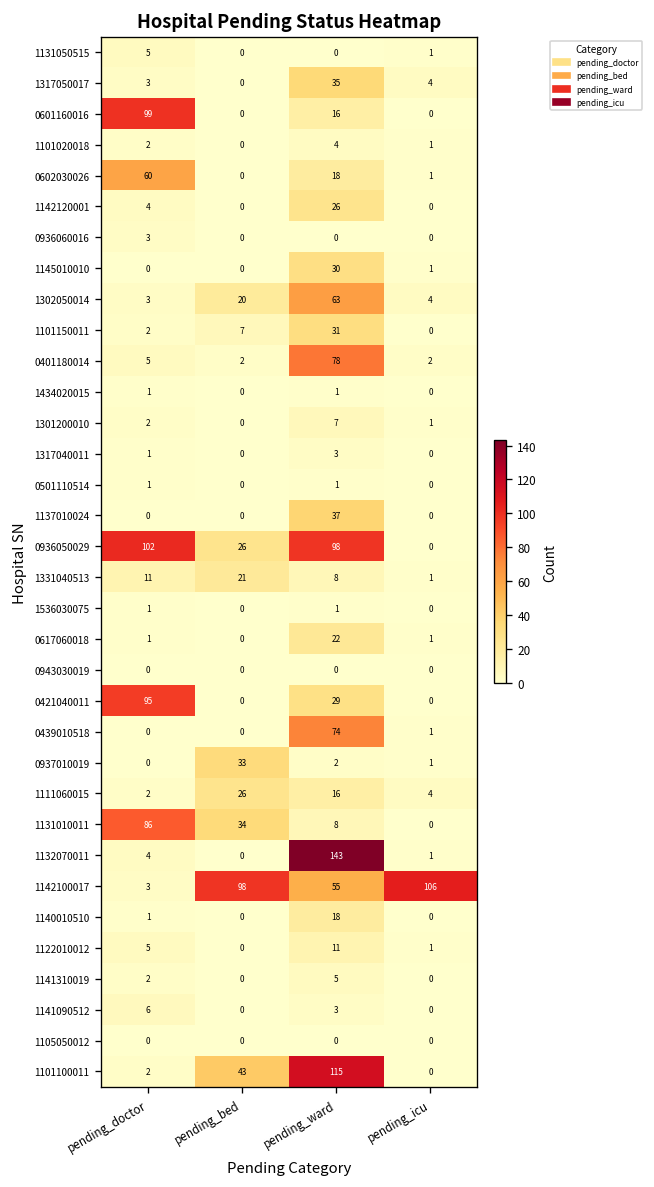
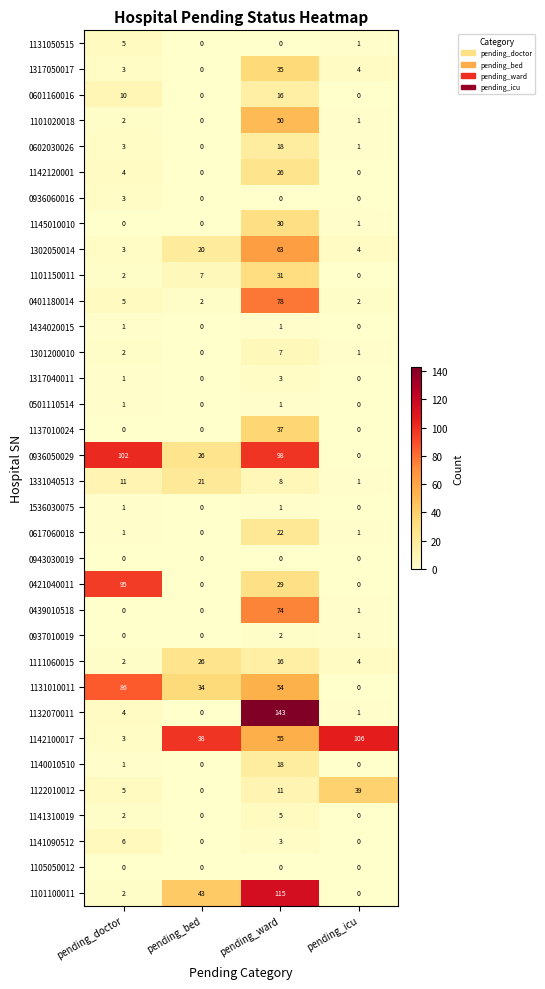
  {
    "1131050515": {
      "pending_doctor": 5,
      "pending_bed": 0,
      "pending_ward": 0,
      "pending_icu": 1
    },
    "1317050017": {
      "pending_doctor": 3,
      "pending_bed": 0,
      "pending_ward": 35,
      "pending_icu": 4
    },
    "0601160016": {
-     "pending_doctor": 99,
+     "pending_doctor": 10,
      "pending_bed": 0,
      "pending_ward": 16,
      "pending_icu": 0
    },
    "1101020018": {
      "pending_doctor": 2,
      "pending_bed": 0,
-     "pending_ward": 4,
+     "pending_ward": 50,
      "pending_icu": 1
    },
    "0602030026": {
-     "pending_doctor": 60,
+     "pending_doctor": 3,
      "pending_bed": 0,
      "pending_ward": 18,
      "pending_icu": 1
    },
    "1142120001": {
      "pending_doctor": 4,
      "pending_bed": 0,
      "pending_ward": 26,
      "pending_icu": 0
    },
    "0936060016": {
      "pending_doctor": 3,
      "pending_bed": 0,
      "pending_ward": 0,
      "pending_icu": 0
    },
    "1145010010": {
      "pending_doctor": 0,
      "pending_bed": 0,
      "pending_ward": 30,
      "pending_icu": 1
    },
    "1302050014": {
      "pending_doctor": 3,
      "pending_bed": 20,
      "pending_ward": 63,
      "pending_icu": 4
    },
    "1101150011": {
      "pending_doctor": 2,
      "pending_bed": 7,
      "pending_ward": 31,
      "pending_icu": 0
    },
    "0401180014": {
      "pending_doctor": 5,
      "pending_bed": 2,
      "pending_ward": 78,
      "pending_icu": 2
    },
    "1434020015": {
      "pending_doctor": 1,
      "pending_bed": 0,
      "pending_ward": 1,
      "pending_icu": 0
    },
    "1301200010": {
      "pending_doctor": 2,
      "pending_bed": 0,
      "pending_ward": 7,
      "pending_icu": 1
    },
    "1317040011": {
      "pending_doctor": 1,
      "pending_bed": 0,
      "pending_ward": 3,
      "pending_icu": 0
    },
    "0501110514": {
      "pending_doctor": 1,
      "pending_bed": 0,
      "pending_ward": 1,
      "pending_icu": 0
    },
    "1137010024": {
      "pending_doctor": 0,
      "pending_bed": 0,
      "pending_ward": 37,
      "pending_icu": 0
    },
    "0936050029": {
      "pending_doctor": 102,
      "pending_bed": 26,
      "pending_ward": 98,
      "pending_icu": 0
    },
    "1331040513": {
      "pending_doctor": 11,
      "pending_bed": 21,
      "pending_ward": 8,
      "pending_icu": 1
    },
    "1536030075": {
      "pending_doctor": 1,
      "pending_bed": 0,
      "pending_ward": 1,
      "pending_icu": 0
    },
    "0617060018": {
      "pending_doctor": 1,
      "pending_bed": 0,
      "pending_ward": 22,
      "pending_icu": 1
    },
    "0943030019": {
      "pending_doctor": 0,
      "pending_bed": 0,
      "pending_ward": 0,
      "pending_icu": 0
    },
    "0421040011": {
      "pending_doctor": 95,
      "pending_bed": 0,
      "pending_ward": 29,
      "pending_icu": 0
    },
    "0439010518": {
      "pending_doctor": 0,
      "pending_bed": 0,
      "pending_ward": 74,
      "pending_icu": 1
    },
    "0937010019": {
      "pending_doctor": 0,
-     "pending_bed": 33,
+     "pending_bed": 0,
      "pending_ward": 2,
      "pending_icu": 1
    },
    "1111060015": {
      "pending_doctor": 2,
      "pending_bed": 26,
      "pending_ward": 16,
      "pending_icu": 4
    },
    "1131010011": {
      "pending_doctor": 86,
      "pending_bed": 34,
-     "pending_ward": 8,
+     "pending_ward": 54,
      "pending_icu": 0
    },
    "1132070011": {
      "pending_doctor": 4,
      "pending_bed": 0,
      "pending_ward": 143,
      "pending_icu": 1
    },
    "1142100017": {
      "pending_doctor": 3,
      "pending_bed": 98,
      "pending_ward": 55,
      "pending_icu": 106
    },
    "1140010510": {
      "pending_doctor": 1,
      "pending_bed": 0,
      "pending_ward": 18,
      "pending_icu": 0
    },
    "1122010012": {
      "pending_doctor": 5,
      "pending_bed": 0,
      "pending_ward": 11,
-     "pending_icu": 1
+     "pending_icu": 39
    },
    "1141310019": {
      "pending_doctor": 2,
      "pending_bed": 0,
      "pending_ward": 5,
      "pending_icu": 0
    },
    "1141090512": {
      "pending_doctor": 6,
      "pending_bed": 0,
      "pending_ward": 3,
      "pending_icu": 0
    },
    "1105050012": {
      "pending_doctor": 0,
      "pending_bed": 0,
      "pending_ward": 0,
      "pending_icu": 0
    },
    "1101100011": {
      "pending_doctor": 2,
      "pending_bed": 43,
      "pending_ward": 115,
      "pending_icu": 0
    }
  }
